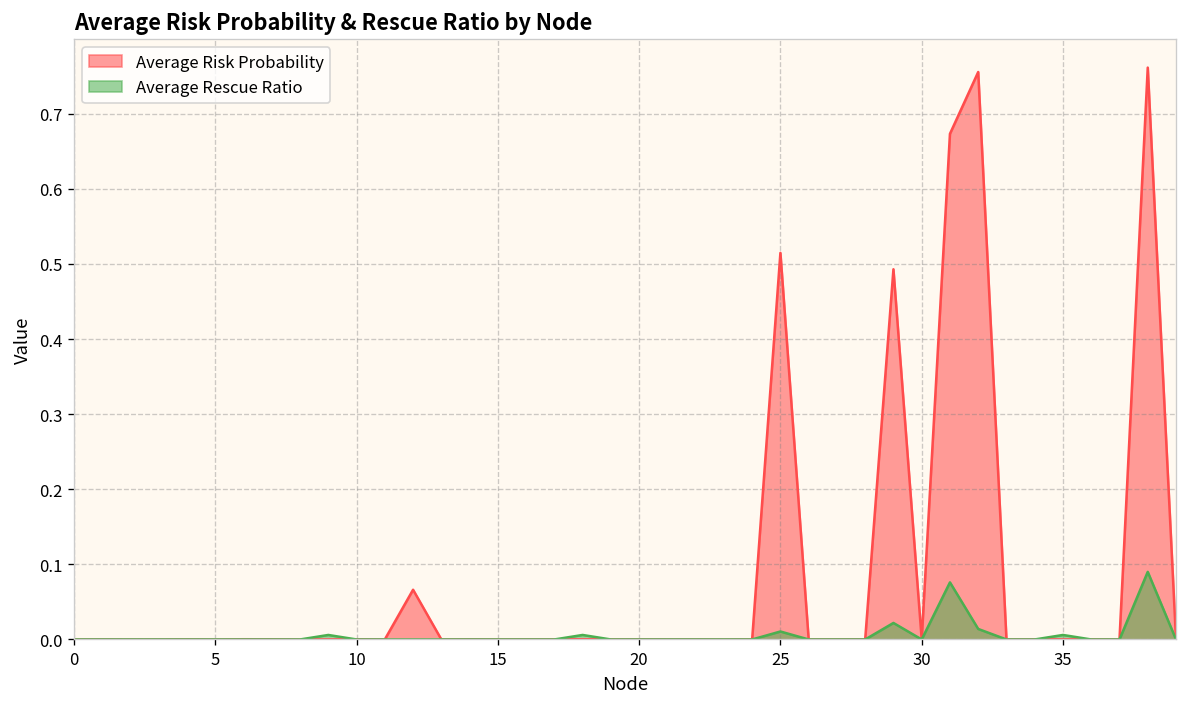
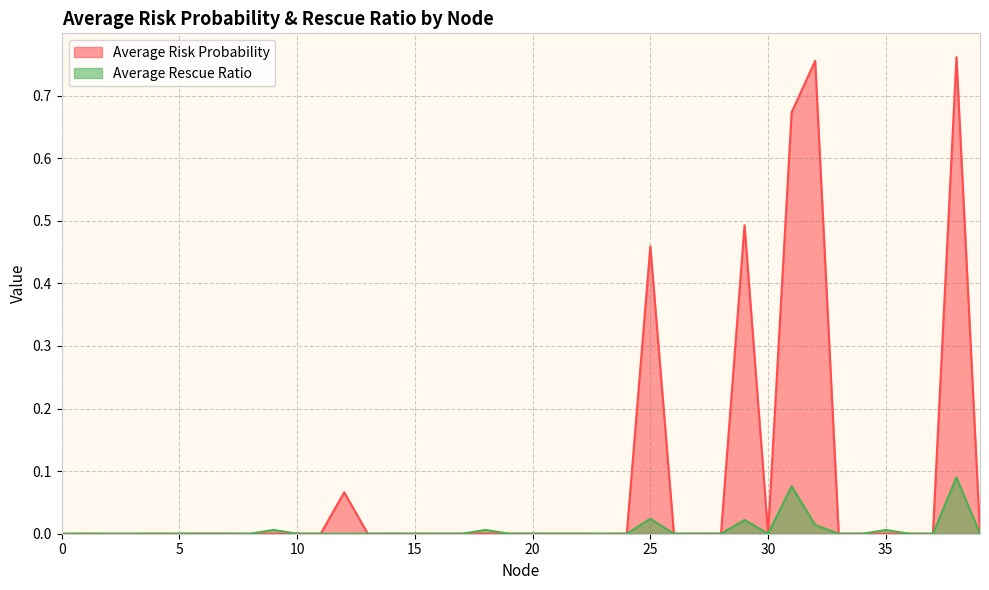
  {
    "Average Risk Probability": {
-     "25": 0.51,
+     "25": 0.46,
      "35": 0.00
    },
    "Average Rescue Ratio": {
-     "25": 0.01,
+     "25": 0.02,
      "35": 0.01
    }
  }
